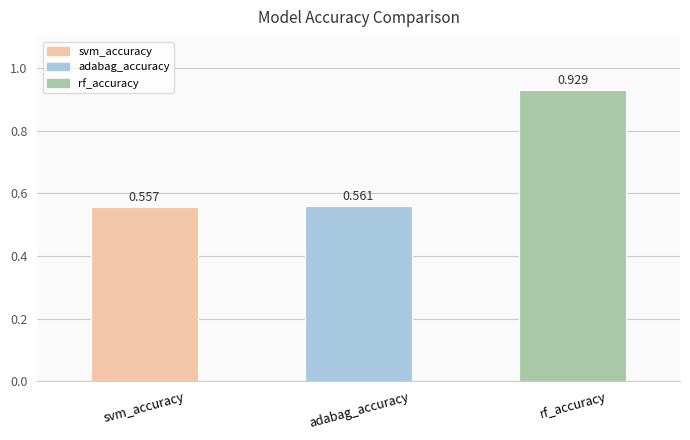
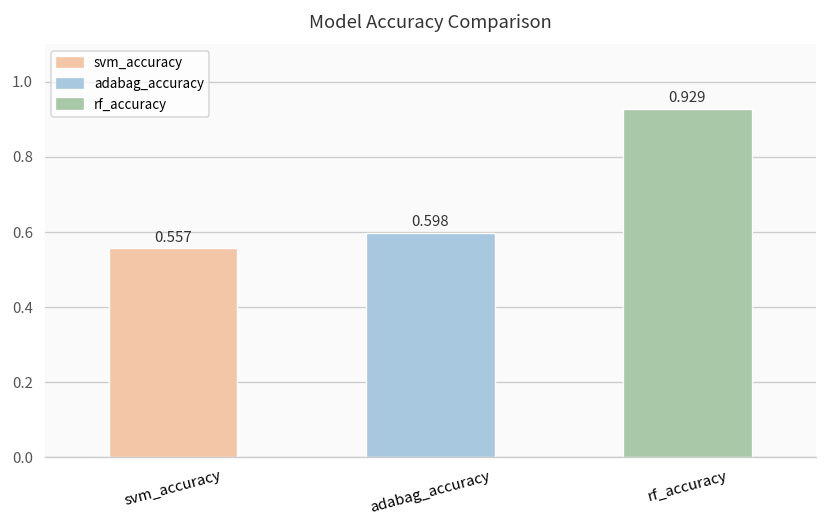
  {
    "svm_accuracy": 0.557,
-   "adabag_accuracy": 0.561,
+   "adabag_accuracy": 0.598,
    "rf_accuracy": 0.929
  }
